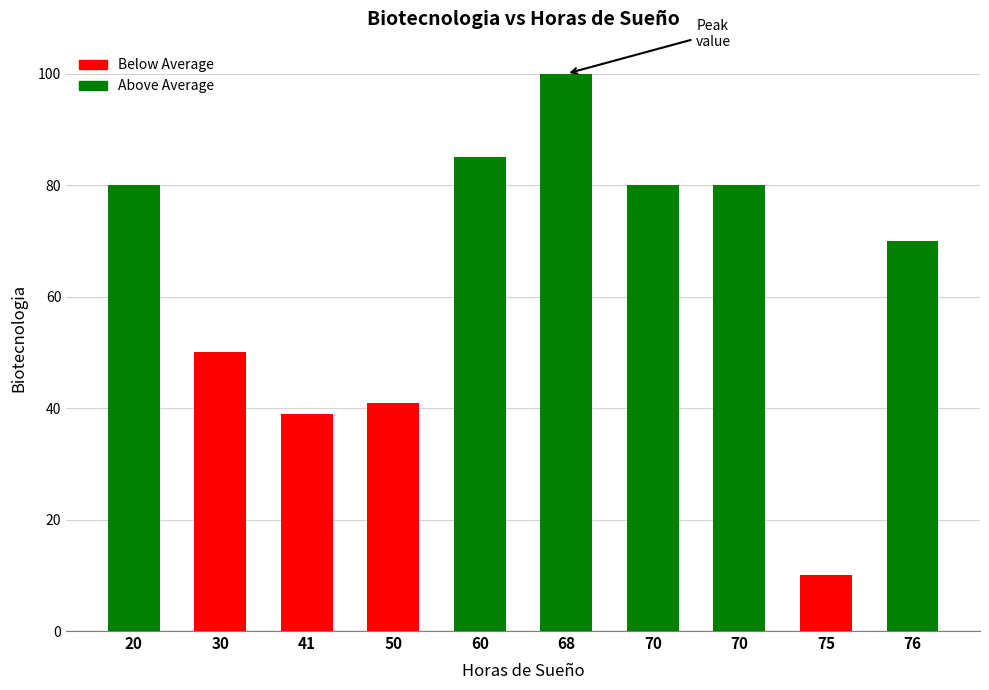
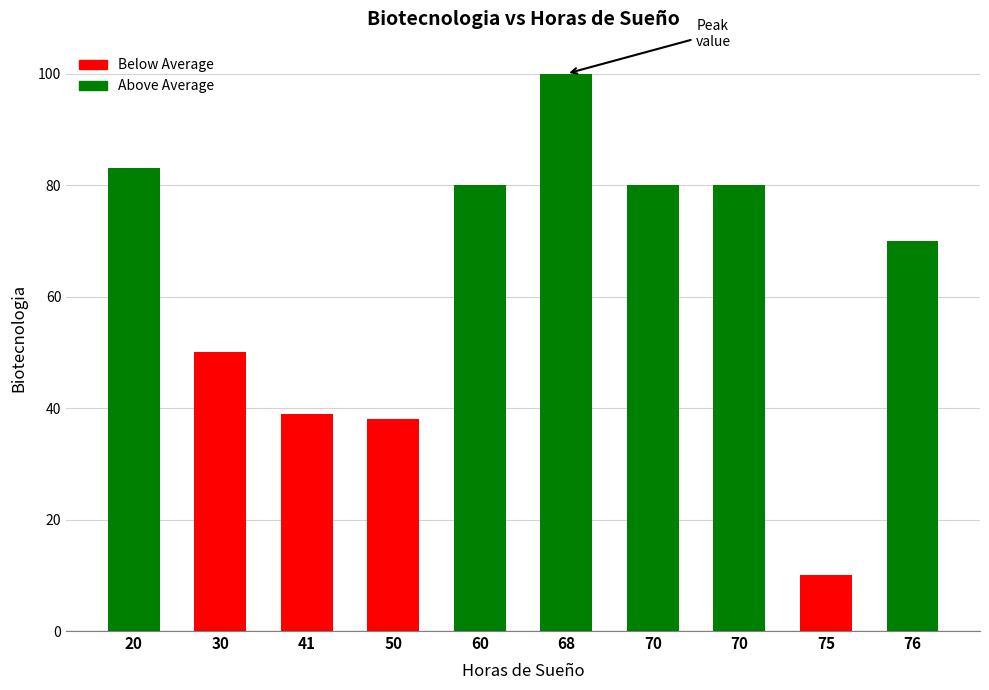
  {
-   "20": 80,
+   "20": 83,
    "30": 50,
    "41": 39,
-   "50": 41,
-   "60": 85,
+   "50": 38,
+   "60": 80,
    "68": 100,
    "75": 10,
    "76": 70
  }
